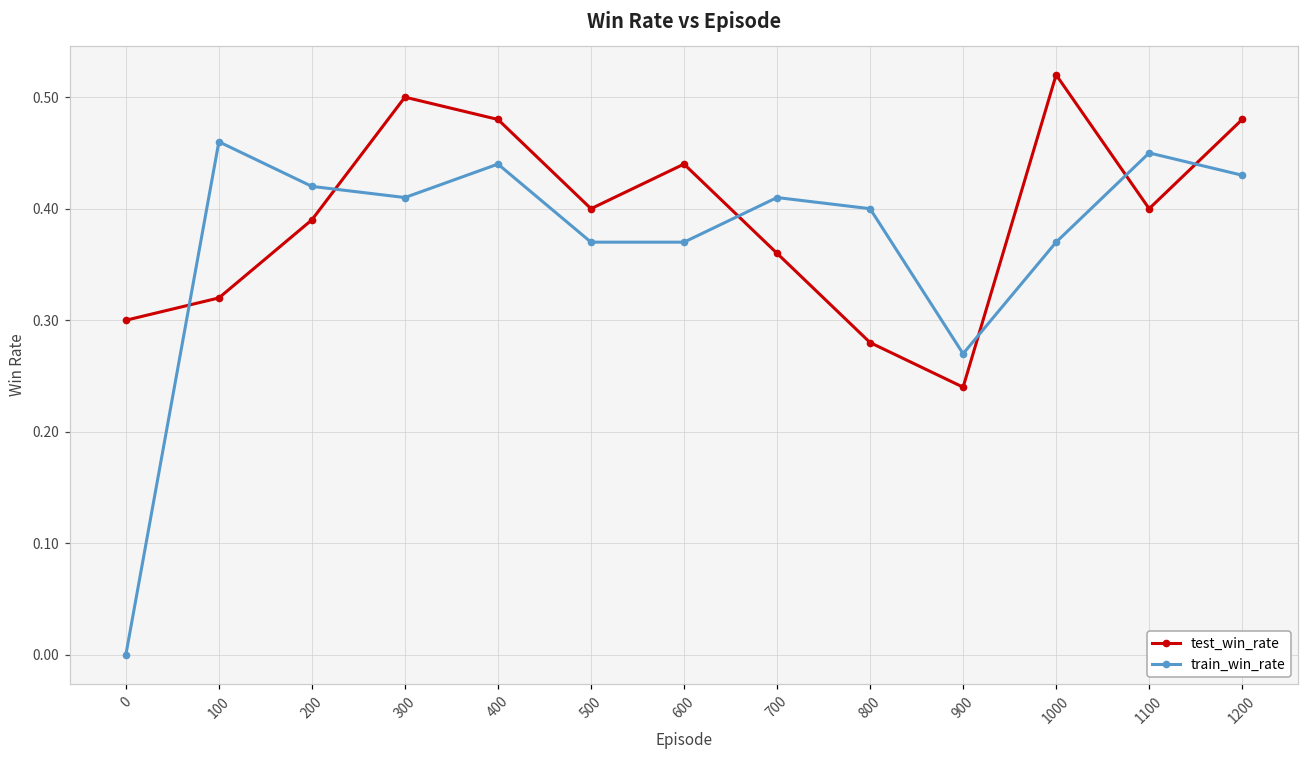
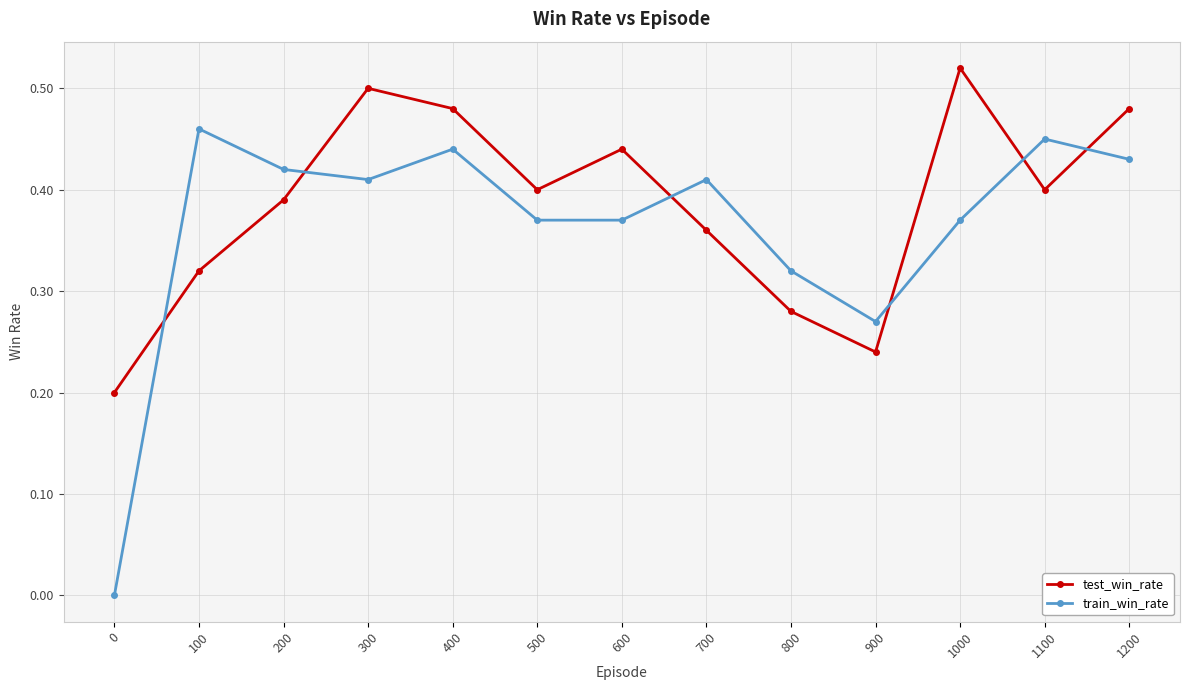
  {
    "test_win_rate": {
-     "0": 0.3,
+     "0": 0.2,
      "100": 0.320,
      "200": 0.390,
      "300": 0.5,
      "400": 0.480,
      "500": 0.4,
      "600": 0.440,
      "700": 0.360,
      "800": 0.280,
      "900": 0.240,
      "1000": 0.520,
      "1100": 0.4,
      "1200": 0.480
    },
    "train_win_rate": {
      "0": 0.00,
      "100": 0.46,
      "200": 0.42,
      "300": 0.41,
      "400": 0.44,
      "500": 0.37,
      "600": 0.37,
      "700": 0.41,
-     "800": 0.40,
+     "800": 0.32,
      "900": 0.27,
      "1000": 0.37,
      "1100": 0.45,
      "1200": 0.43
    }
  }
